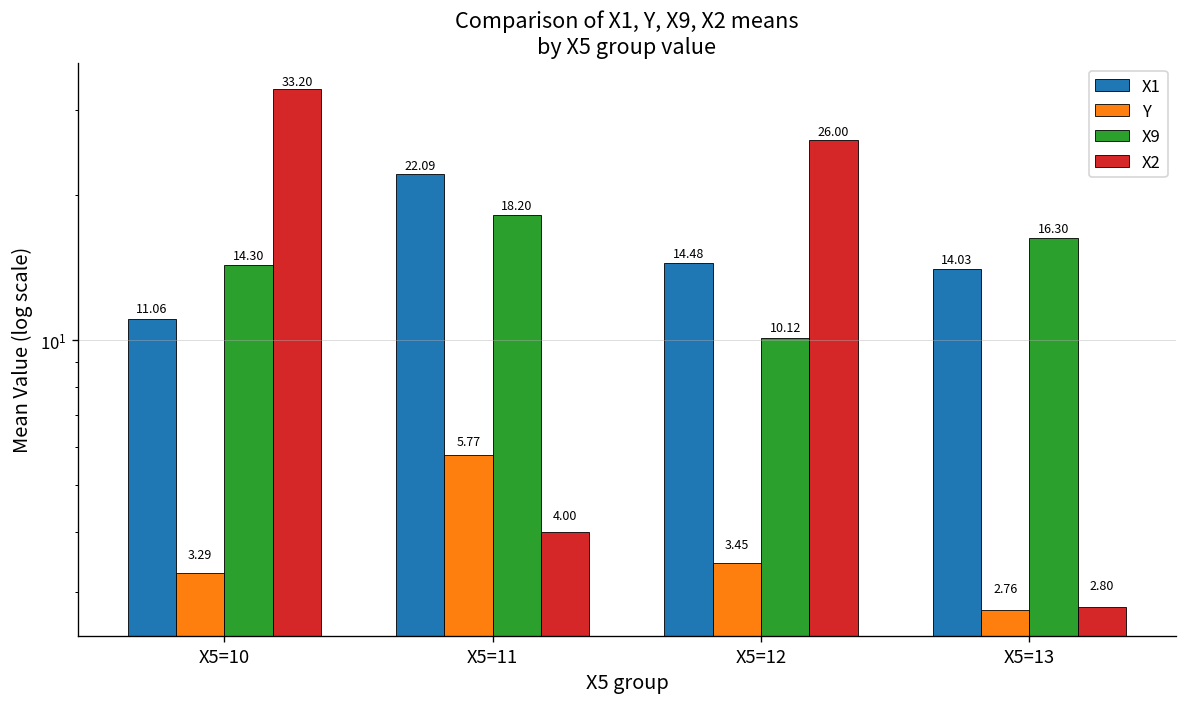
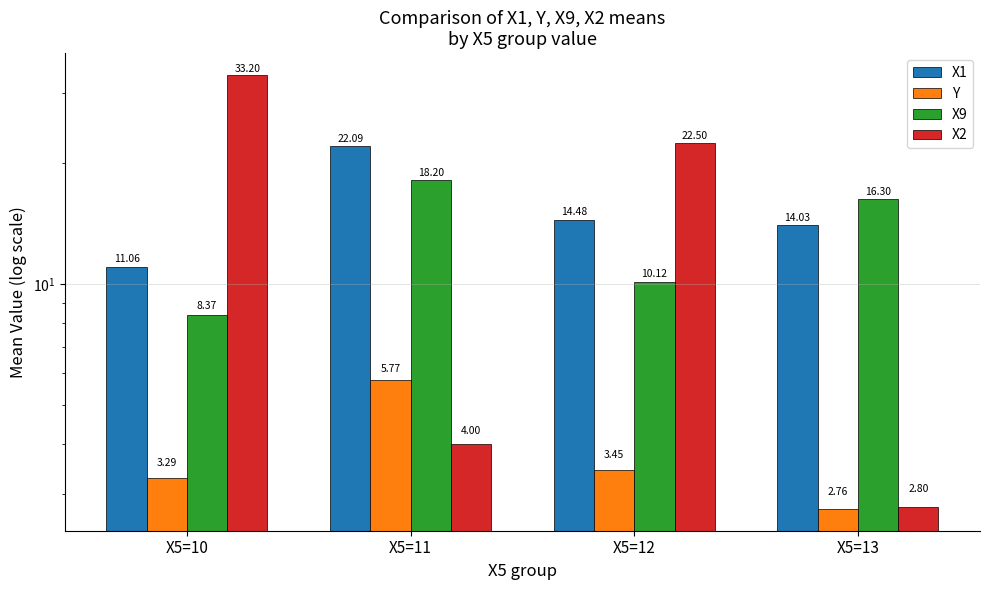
  {
    "X1": {
      "X5=10": 11.06,
      "X5=11": 22.09,
      "X5=12": 14.48,
      "X5=13": 14.03
    },
    "Y": {
      "X5=10": 3.29,
      "X5=11": 5.77,
      "X5=12": 3.45,
      "X5=13": 2.76
    },
    "X9": {
-     "X5=10": 14.30,
+     "X5=10": 8.37,
      "X5=11": 18.20,
      "X5=12": 10.12,
      "X5=13": 16.30
    },
    "X2": {
      "X5=10": 33.20,
      "X5=11": 4.00,
-     "X5=12": 26.00,
+     "X5=12": 22.50,
      "X5=13": 2.80
    }
  }
